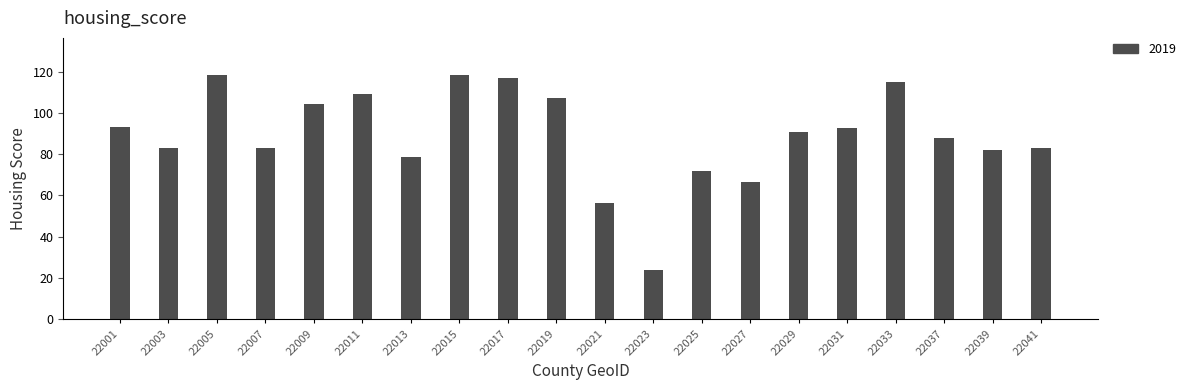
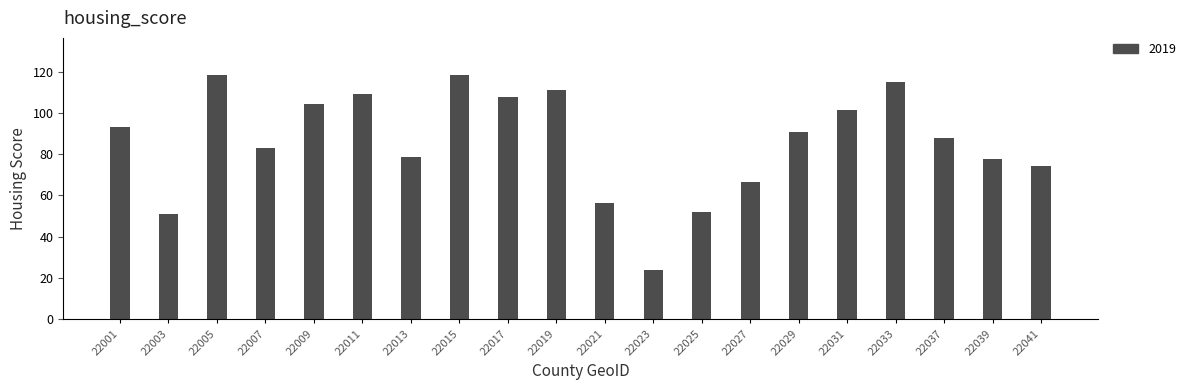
  {
    "22001": 93,
-   "22003": 83,
+   "22003": 51,
    "22005": 119,
    "22007": 83,
    "22009": 104,
    "22011": 109,
    "22013": 78,
    "22015": 118,
-   "22017": 117,
-   "22019": 107,
+   "22017": 108,
+   "22019": 111,
    "22021": 56,
    "22023": 24,
-   "22025": 72,
+   "22025": 52,
    "22027": 67,
    "22029": 91,
-   "22031": 93,
+   "22031": 102,
    "22033": 115,
    "22037": 88,
-   "22039": 82,
-   "22041": 83
+   "22039": 77,
+   "22041": 74
  }
